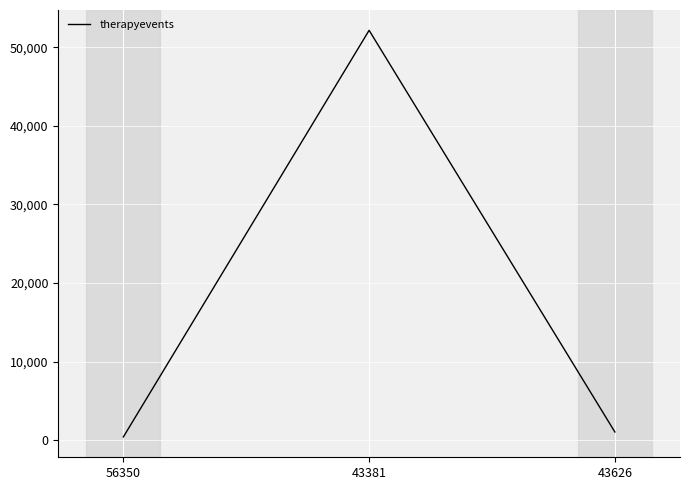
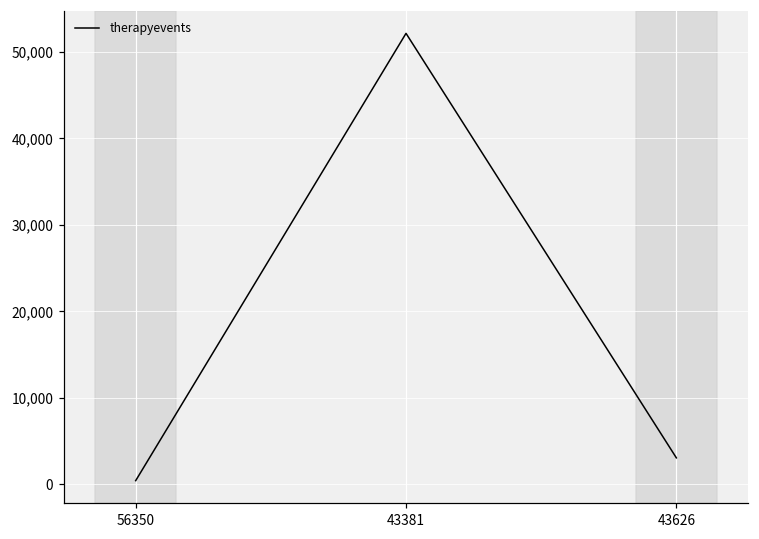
  {
    "56350": "0",
    "43381": "52,000",
-   "43626": "1,000"
+   "43626": "3,000"
  }
